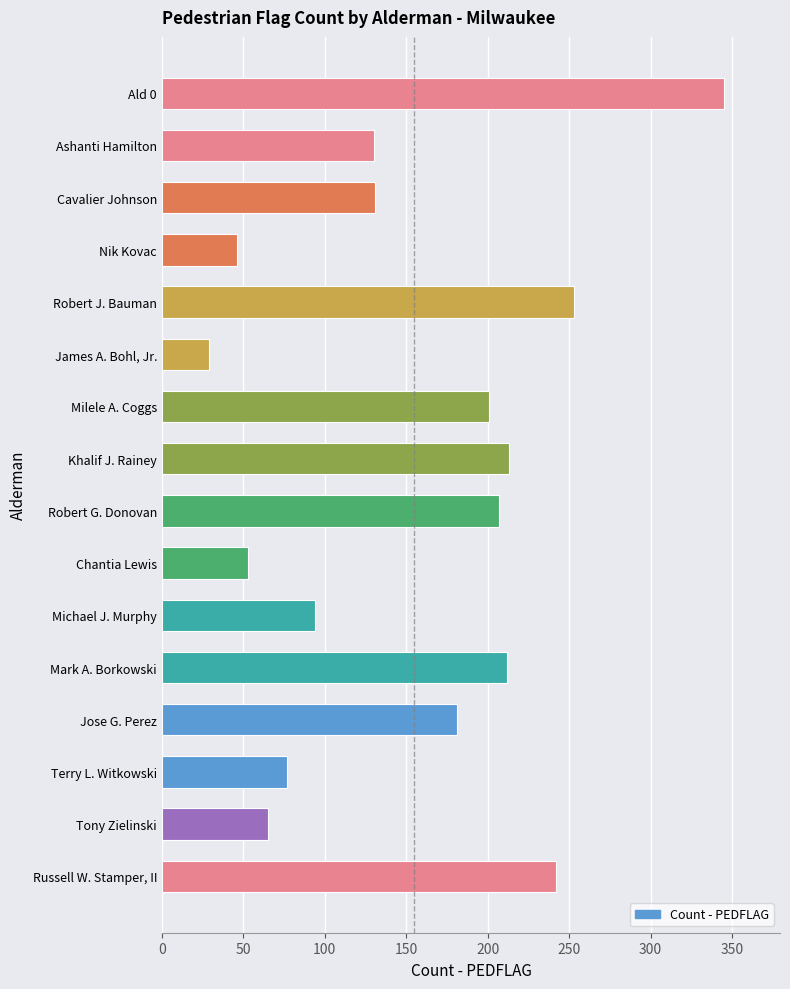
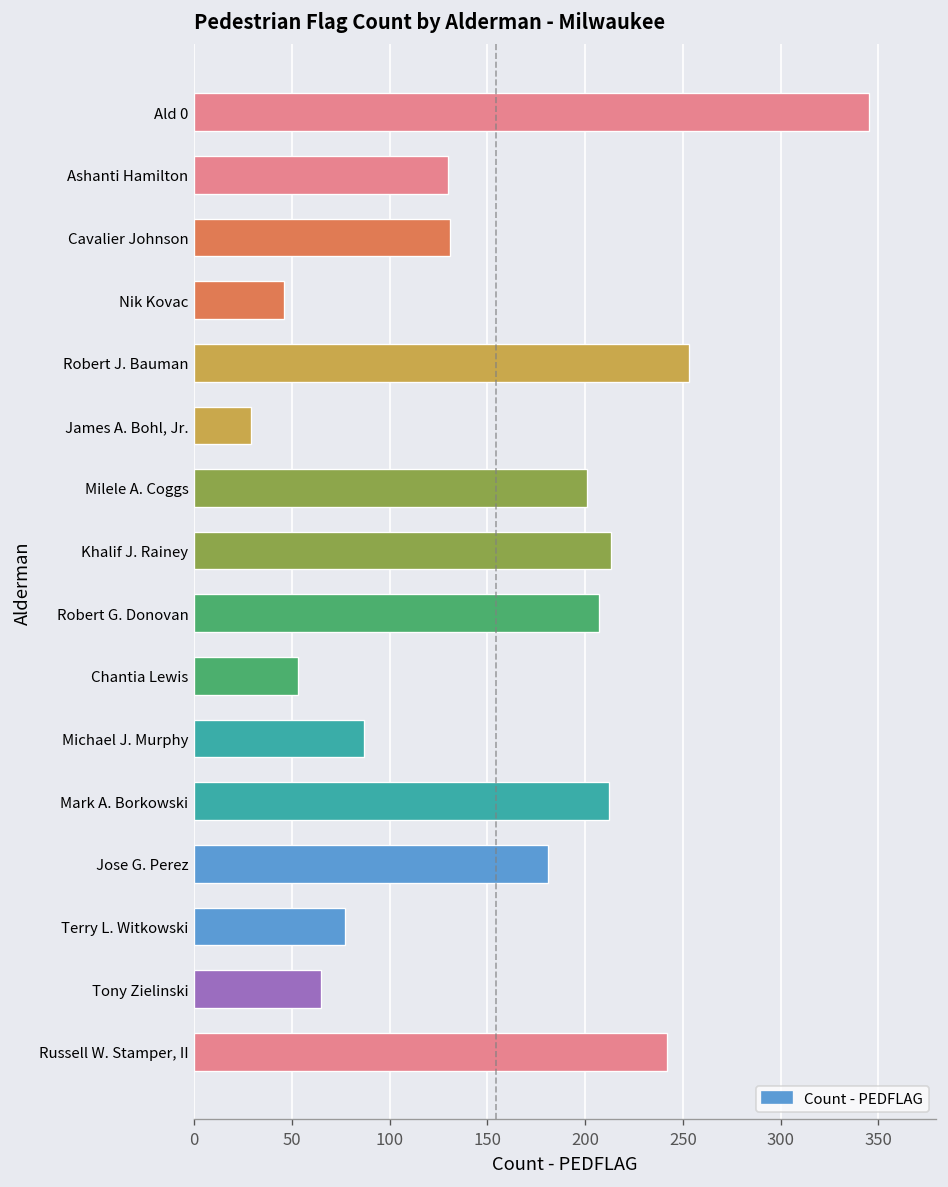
  {
    "Ald 0": 345,
    "Ashanti Hamilton": 130,
    "Cavalier Johnson": 131,
    "Nik Kovac": 46,
    "Robert J. Bauman": 253,
    "James A. Bohl, Jr.": 29,
    "Milele A. Coggs": 201,
    "Khalif J. Rainey": 213,
    "Robert G. Donovan": 207,
    "Chantia Lewis": 53,
-   "Michael J. Murphy": 94,
+   "Michael J. Murphy": 87,
    "Mark A. Borkowski": 212,
    "Jose G. Perez": 181,
    "Terry L. Witkowski": 77,
    "Tony Zielinski": 65,
    "Russell W. Stamper, II": 242
  }
